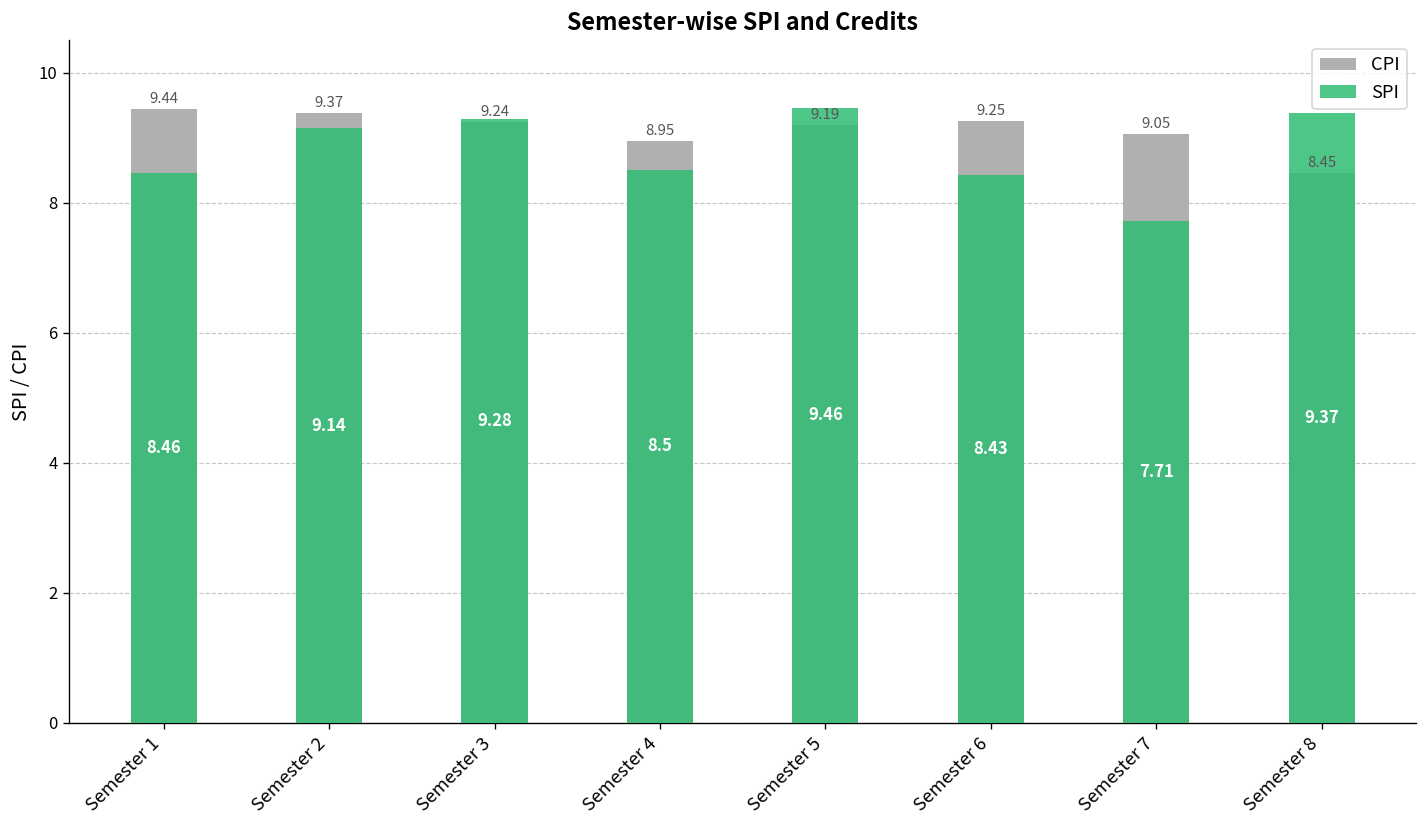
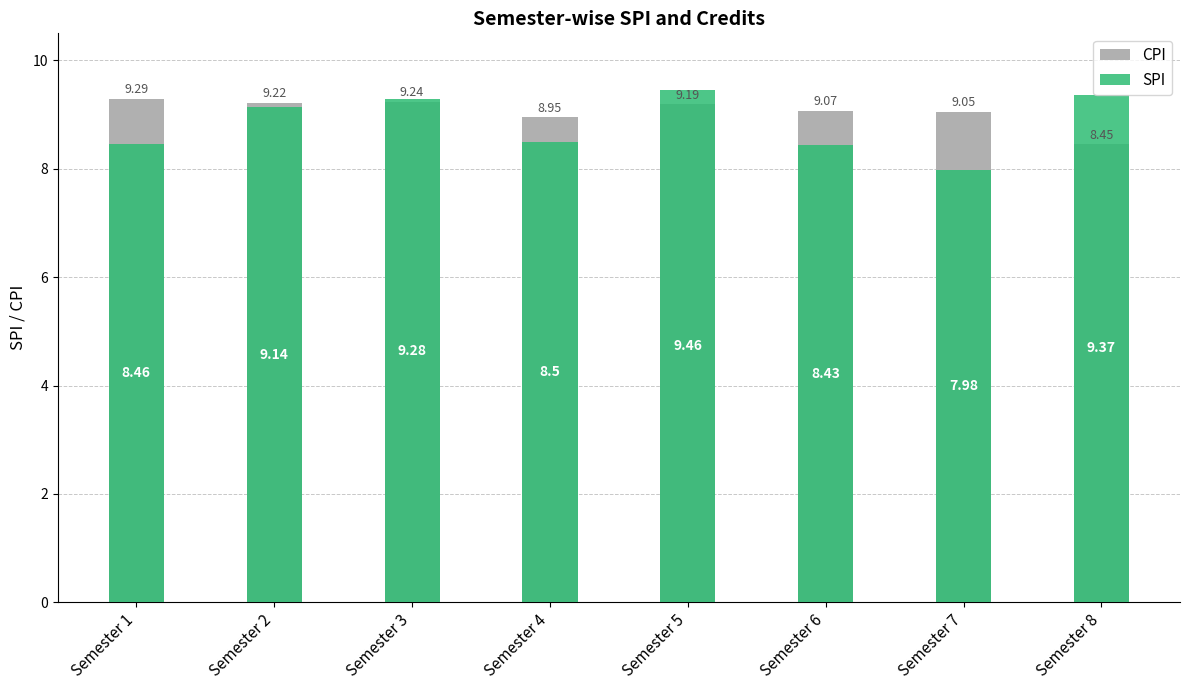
  {
    "CPI": {
-     "Semester 1": 9.44,
-     "Semester 2": 9.37,
+     "Semester 1": 9.29,
+     "Semester 2": 9.22,
      "Semester 4": 8.95,
-     "Semester 6": 9.25,
+     "Semester 6": 9.07,
      "Semester 7": 9.05
    },
    "SPI": {
-     "Semester 7": 7.71
+     "Semester 7": 7.98
    }
  }
